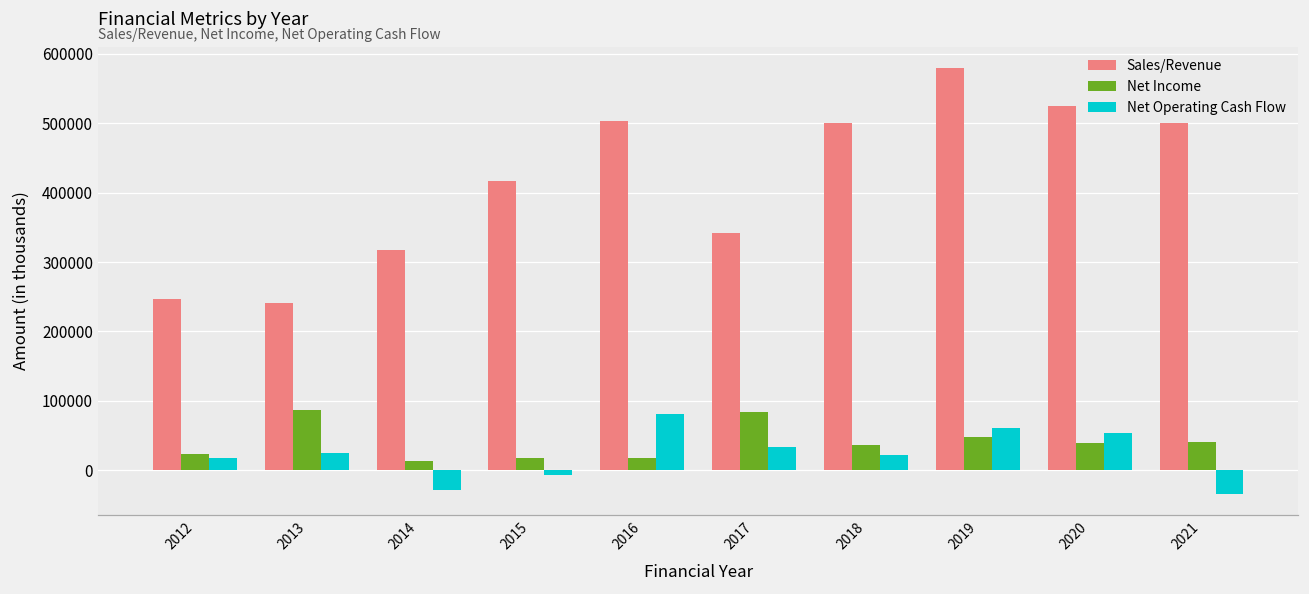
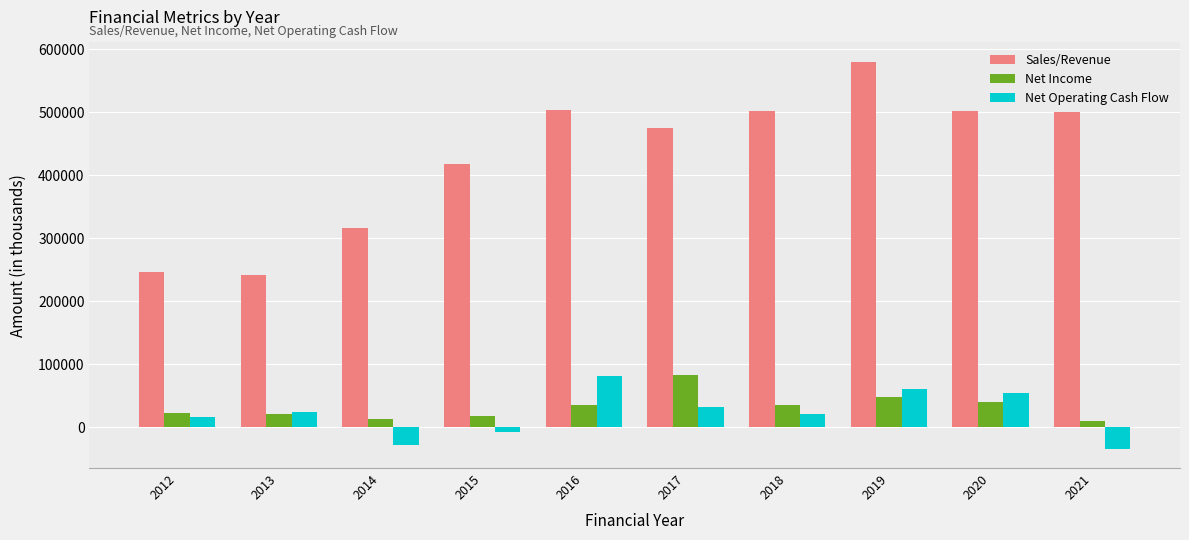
  {
    "Sales/Revenue": {
      "2012": 250000,
      "2013": 240000,
      "2014": 320000,
      "2015": 420000,
      "2016": 500000,
-     "2017": 340000,
+     "2017": 470000,
      "2018": 500000,
      "2019": 580000,
-     "2020": 530000,
+     "2020": 500000,
      "2021": 500000
    },
    "Net Income": {
      "2012": 20000,
-     "2013": 90000,
+     "2013": 20000,
      "2014": 10000,
      "2015": 20000,
-     "2016": 20000,
+     "2016": 40000,
      "2017": 80000,
      "2018": 40000,
      "2019": 50000,
      "2020": 40000,
-     "2021": 40000
+     "2021": 10000
    },
    "Net Operating Cash Flow": {
      "2012": 20000,
      "2013": 20000,
      "2014": -30000,
      "2015": -10000,
      "2016": 80000,
      "2017": 30000,
      "2018": 20000,
      "2019": 60000,
      "2020": 50000,
      "2021": -30000
    }
  }
